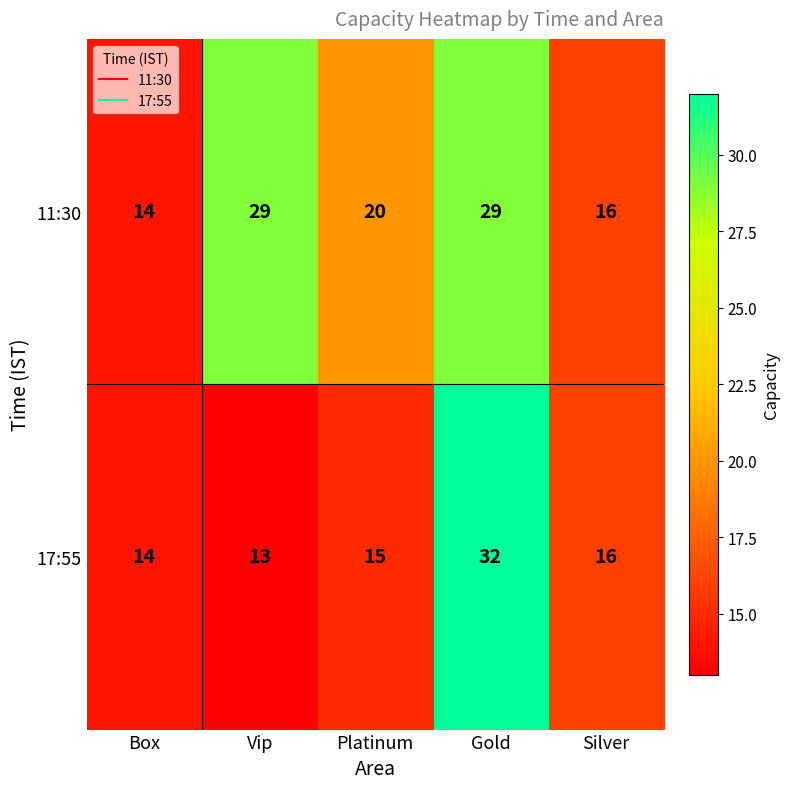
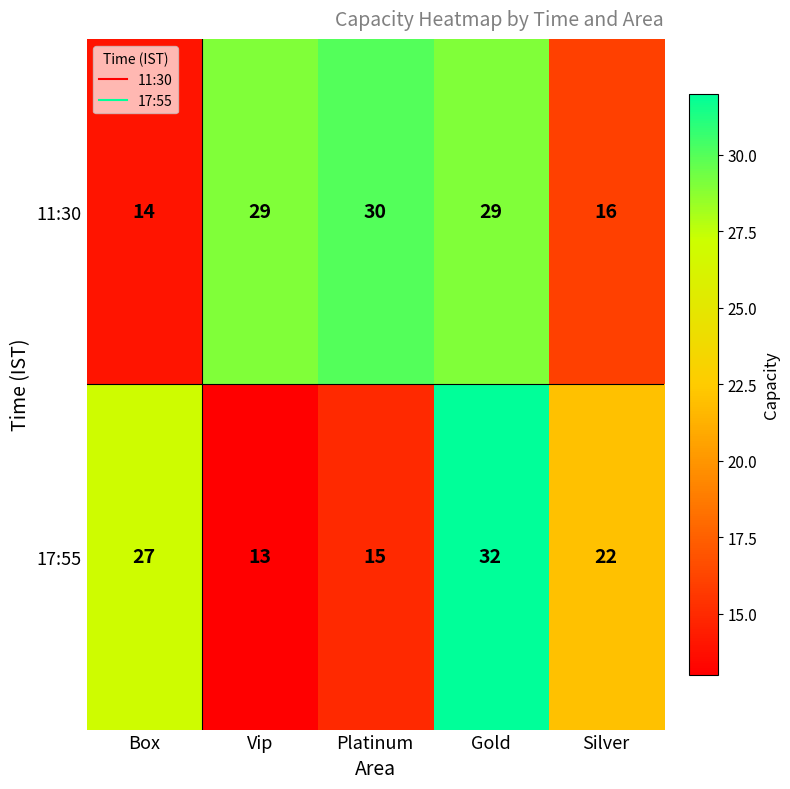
  {
    "11:30": {
      "Box": 14,
      "Vip": 29,
-     "Platinum": 20,
+     "Platinum": 30,
      "Gold": 29,
      "Silver": 16
    },
    "17:55": {
-     "Box": 14,
+     "Box": 27,
      "Vip": 13,
      "Platinum": 15,
      "Gold": 32,
-     "Silver": 16
+     "Silver": 22
    }
  }
